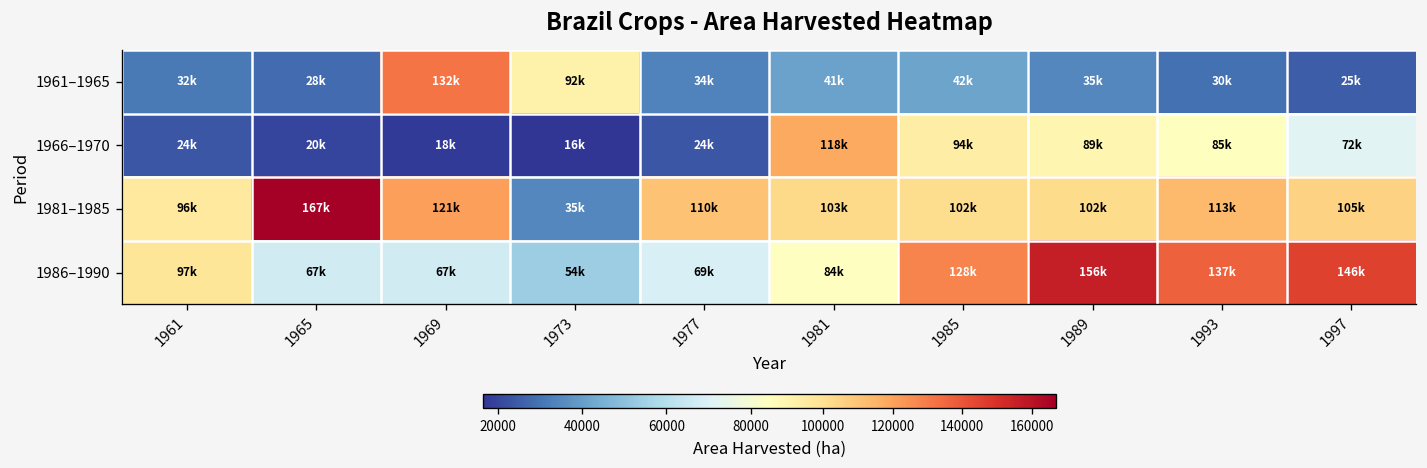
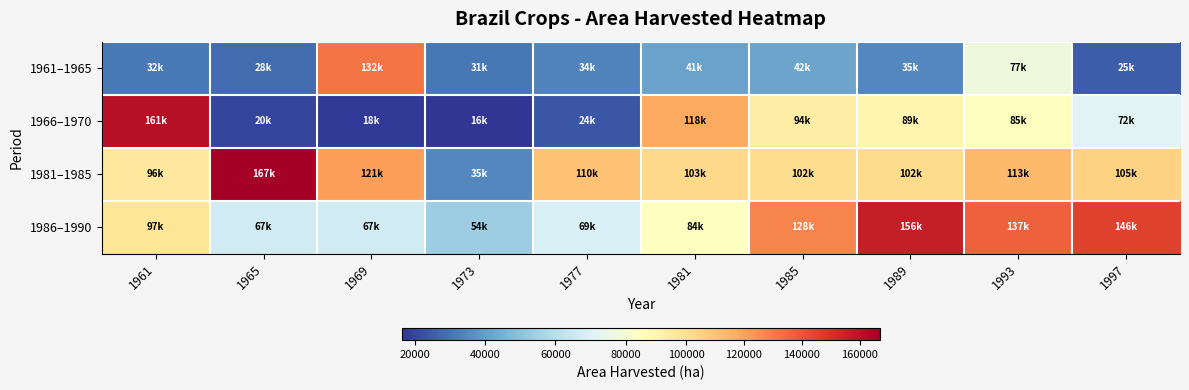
  {
    "1961–1965": {
      "1961": "32k",
      "1965": "28k",
      "1969": "132k",
-     "1973": "92k",
+     "1973": "31k",
      "1977": "34k",
      "1981": "41k",
      "1985": "42k",
      "1989": "35k",
-     "1993": "30k",
+     "1993": "77k",
      "1997": "25k"
    },
    "1966–1970": {
-     "1961": "24k",
+     "1961": "161k",
      "1965": "20k",
      "1969": "18k",
      "1973": "16k",
      "1977": "24k",
      "1981": "118k",
      "1985": "94k",
      "1989": "89k",
      "1993": "85k",
      "1997": "72k"
    },
    "1981–1985": {
      "1961": "96k",
      "1965": "167k",
      "1969": "121k",
      "1973": "35k",
      "1977": "110k",
      "1981": "103k",
      "1985": "102k",
      "1989": "102k",
      "1993": "113k",
      "1997": "105k"
    },
    "1986–1990": {
      "1961": "97k",
      "1965": "67k",
      "1969": "67k",
      "1973": "54k",
      "1977": "69k",
      "1981": "84k",
      "1985": "128k",
      "1989": "156k",
      "1993": "137k",
      "1997": "146k"
    }
  }
